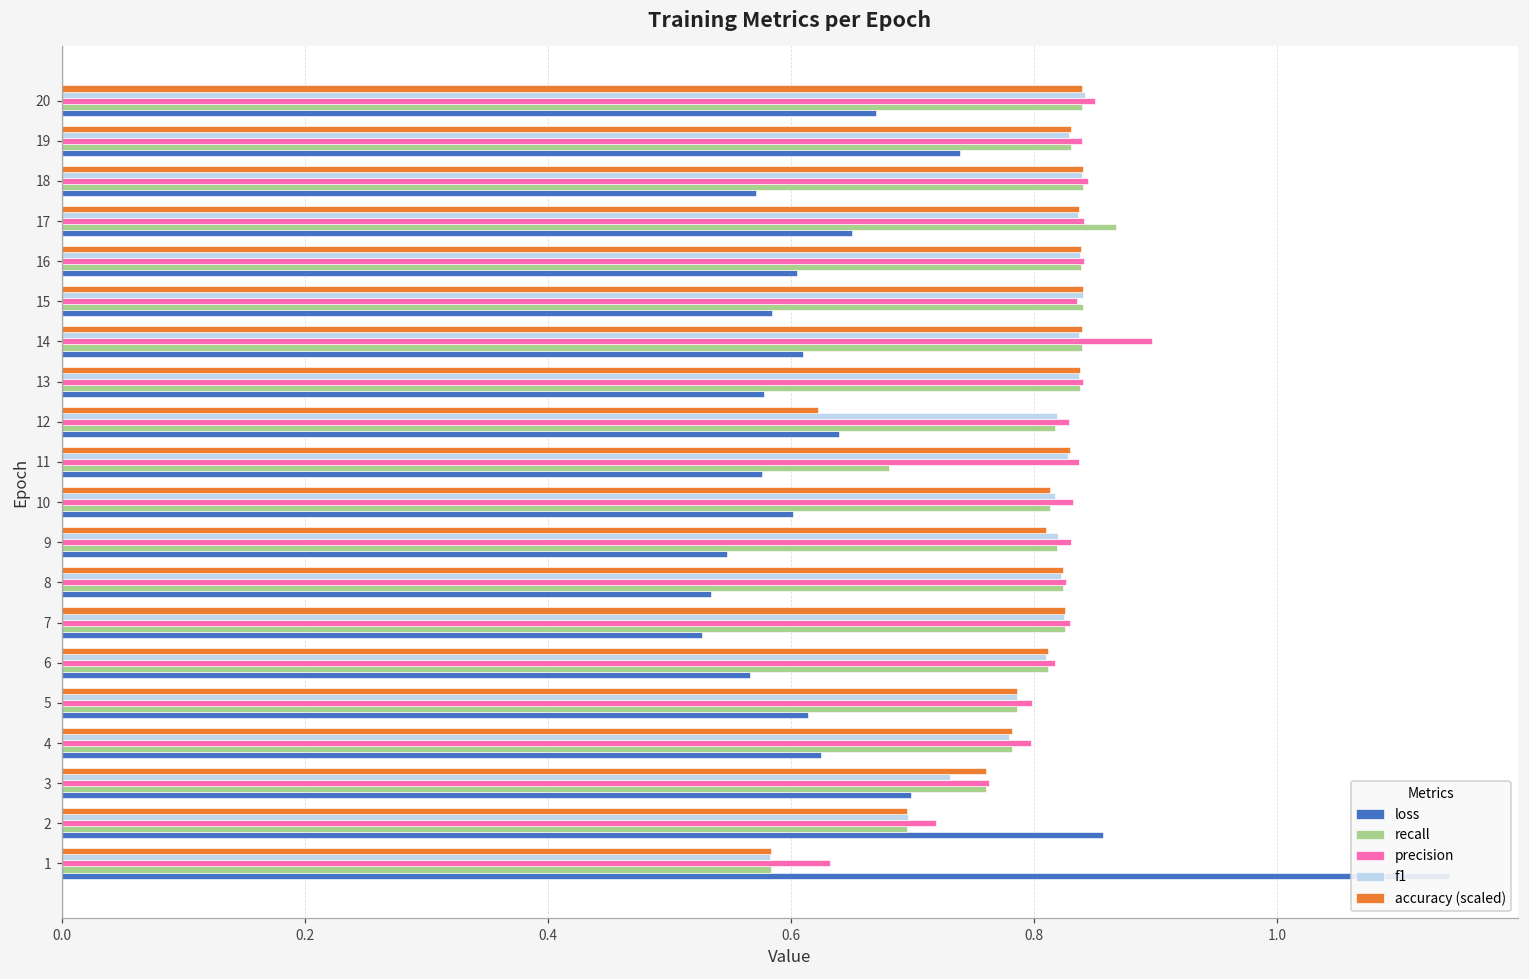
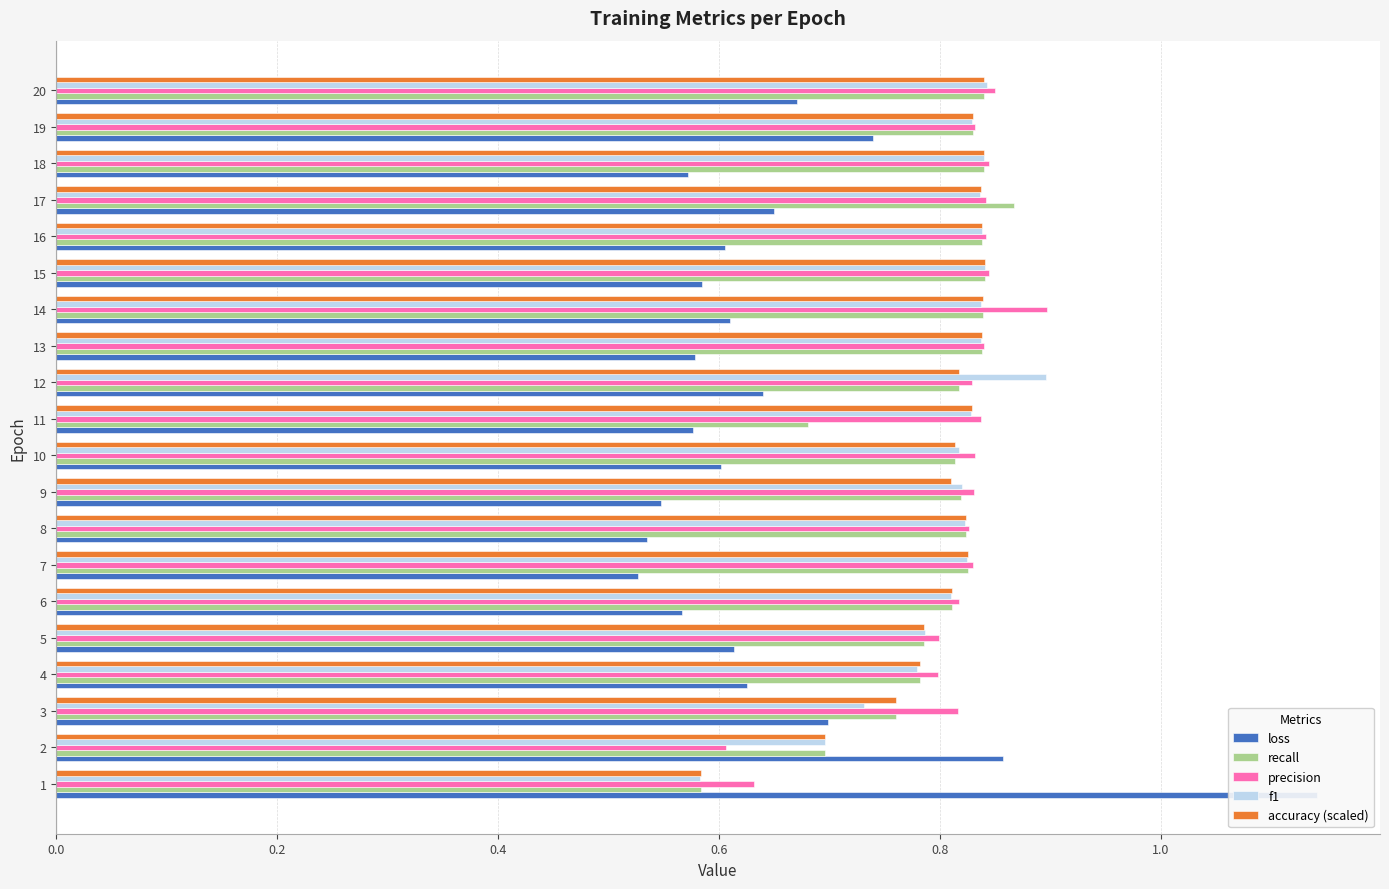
  {
    "loss": {
      "20": 0.670,
      "19": 0.739,
      "18": 0.572,
      "17": 0.650,
      "16": 0.605,
      "15": 0.585,
      "14": 0.610,
      "13": 0.578,
      "12": 0.639,
      "11": 0.576,
      "10": 0.601,
      "9": 0.547,
      "8": 0.534,
      "7": 0.527,
      "6": 0.566,
      "5": 0.614,
      "4": 0.625,
      "3": 0.699,
      "2": 0.857
    },
    "recall": {
      "20": 0.839,
      "19": 0.830,
      "18": 0.840,
      "17": 0.867,
      "16": 0.838,
      "15": 0.841,
      "14": 0.839,
      "13": 0.838,
      "12": 0.818,
      "11": 0.680,
      "10": 0.814,
      "9": 0.819,
      "8": 0.824,
      "7": 0.825,
      "6": 0.811,
      "5": 0.786,
      "4": 0.782,
      "3": 0.760,
      "2": 0.696,
      "1": 0.584
    },
    "precision": {
      "20": 0.850,
-     "19": 0.839,
+     "19": 0.832,
      "18": 0.844,
      "17": 0.842,
      "16": 0.842,
-     "15": 0.836,
+     "15": 0.844,
      "14": 0.897,
      "13": 0.840,
      "12": 0.829,
      "11": 0.838,
      "10": 0.832,
      "9": 0.831,
      "8": 0.827,
      "7": 0.830,
      "6": 0.817,
      "5": 0.799,
      "4": 0.798,
-     "3": 0.763,
-     "2": 0.720,
+     "3": 0.816,
+     "2": 0.606,
      "1": 0.632
    },
    "f1": {
      "20": 0.842,
      "19": 0.829,
      "18": 0.840,
      "17": 0.837,
      "16": 0.838,
      "15": 0.841,
      "14": 0.837,
      "13": 0.837,
-     "12": 0.819,
+     "12": 0.896,
      "11": 0.828,
      "10": 0.818,
      "9": 0.820,
      "8": 0.823,
      "7": 0.825,
      "6": 0.810,
      "5": 0.786,
      "4": 0.779,
      "3": 0.731,
      "2": 0.696,
      "1": 0.583
    },
    "accuracy (scaled)": {
      "20": 0.840,
      "19": 0.830,
      "18": 0.840,
      "17": 0.837,
      "16": 0.838,
      "15": 0.841,
      "14": 0.839,
      "13": 0.838,
-     "12": 0.622,
+     "12": 0.818,
      "11": 0.829,
      "10": 0.814,
      "9": 0.810,
      "8": 0.824,
      "7": 0.826,
      "6": 0.811,
      "5": 0.786,
      "4": 0.782,
      "3": 0.760,
      "2": 0.696,
      "1": 0.584
    }
  }
